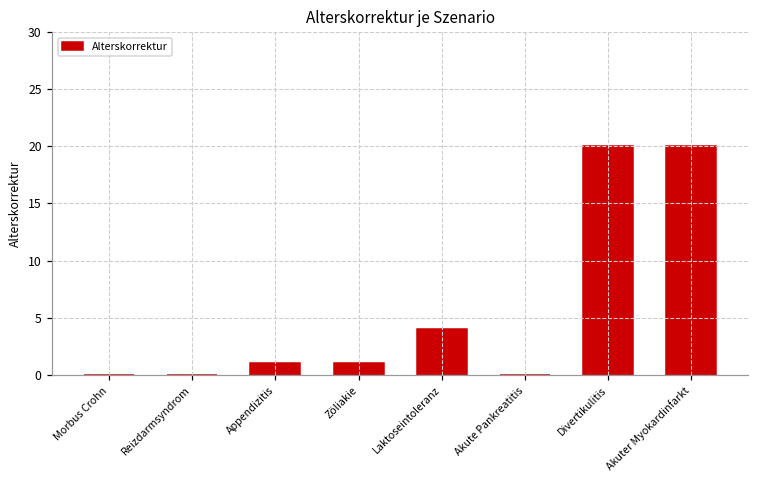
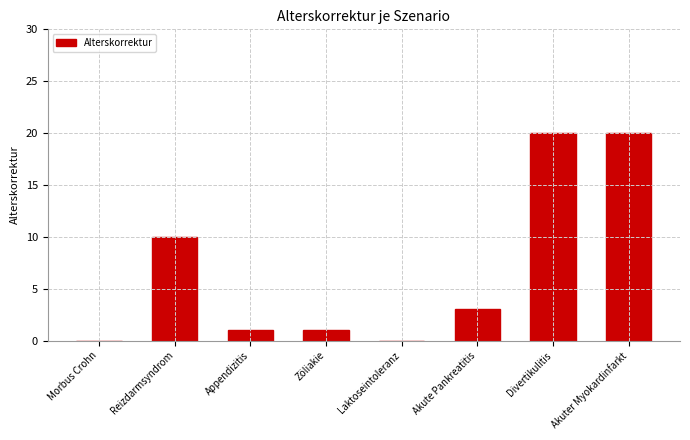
  {
    "Morbus Crohn": 0,
-   "Reizdarmsyndrom": 0,
+   "Reizdarmsyndrom": 10,
    "Appendizitis": 1,
    "Zöliakie": 1,
-   "Laktoseintoleranz": 4,
-   "Akute Pankreatitis": 0,
+   "Laktoseintoleranz": 0,
+   "Akute Pankreatitis": 3,
    "Divertikulitis": 20,
    "Akuter Myokardinfarkt": 20
  }
